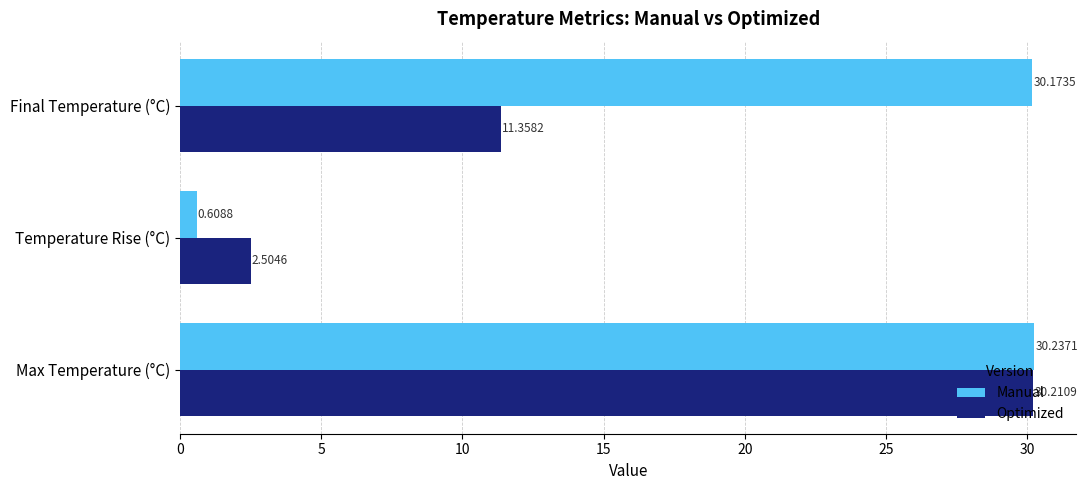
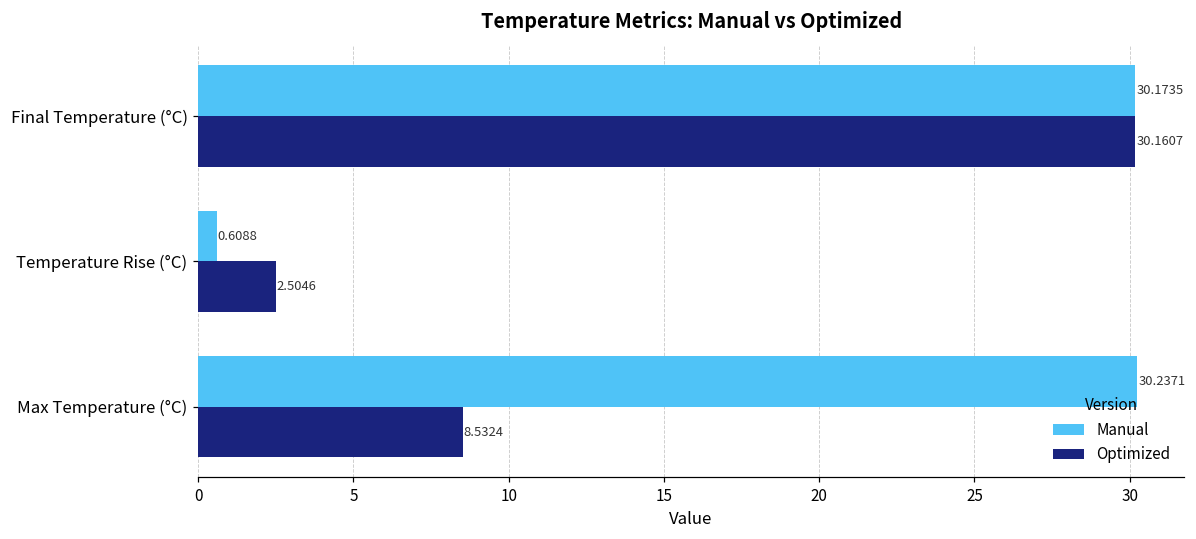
  {
    "Manual": {
      "Final Temperature (°C)": 30.1735,
      "Temperature Rise (°C)": 0.6088,
      "Max Temperature (°C)": 30.2371
    },
    "Optimized": {
-     "Final Temperature (°C)": 11.3582,
+     "Final Temperature (°C)": 30.1607,
      "Temperature Rise (°C)": 2.5046,
-     "Max Temperature (°C)": 30.2109
+     "Max Temperature (°C)": 8.5324
    }
  }
